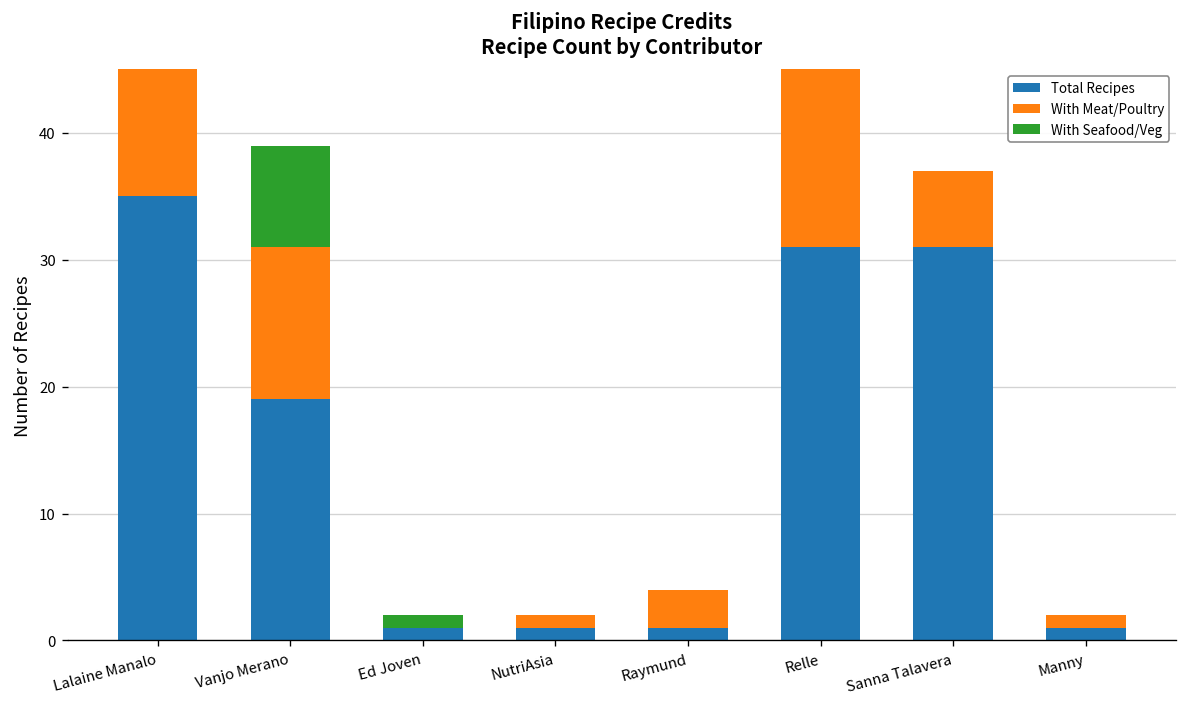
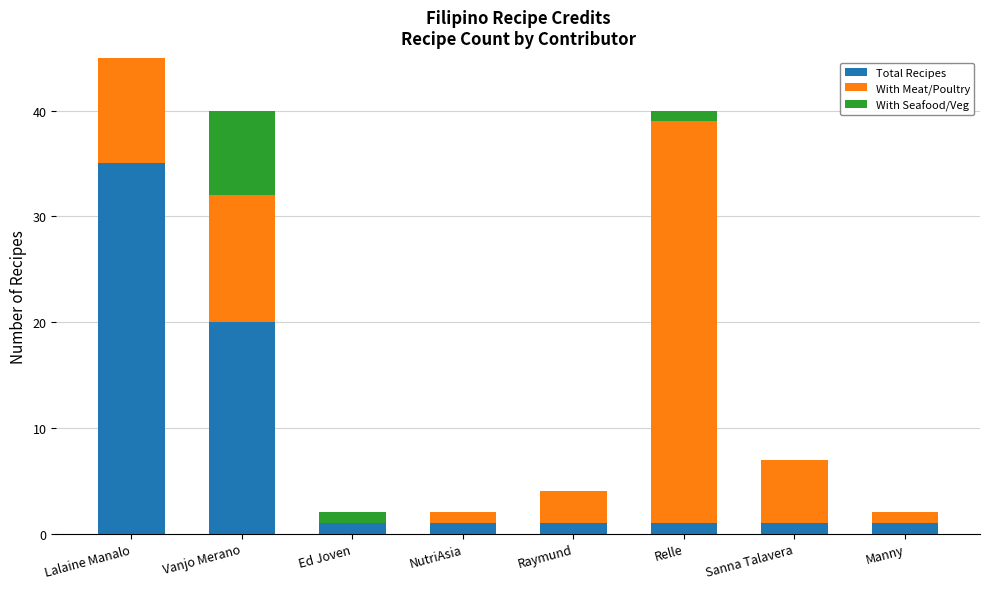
  {
    "Total Recipes": {
      "Lalaine Manalo": 35,
-     "Vanjo Merano": 19,
+     "Vanjo Merano": 20,
      "Ed Joven": 1,
      "NutriAsia": 1,
      "Raymund": 1,
-     "Relle": 31,
-     "Sanna Talavera": 31,
+     "Relle": 1,
+     "Sanna Talavera": 1,
      "Manny": 1
    },
    "With Meat/Poultry": {
      "Vanjo Merano": 12,
      "Ed Joven": 0,
      "NutriAsia": 1,
      "Raymund": 3,
      "Sanna Talavera": 6,
      "Manny": 1
    },
    "With Seafood/Veg": {
      "Vanjo Merano": 8,
      "Ed Joven": 1,
      "NutriAsia": 0,
      "Raymund": 0,
      "Sanna Talavera": 0,
      "Manny": 0
    }
  }
